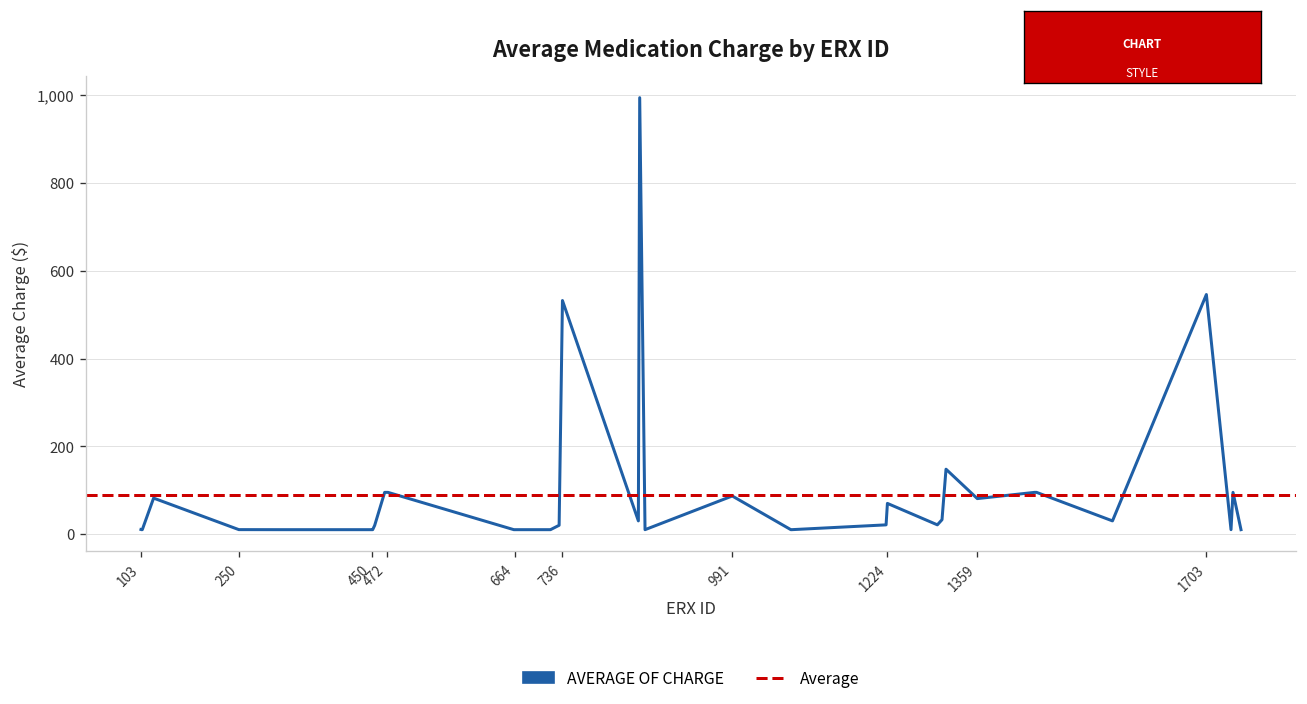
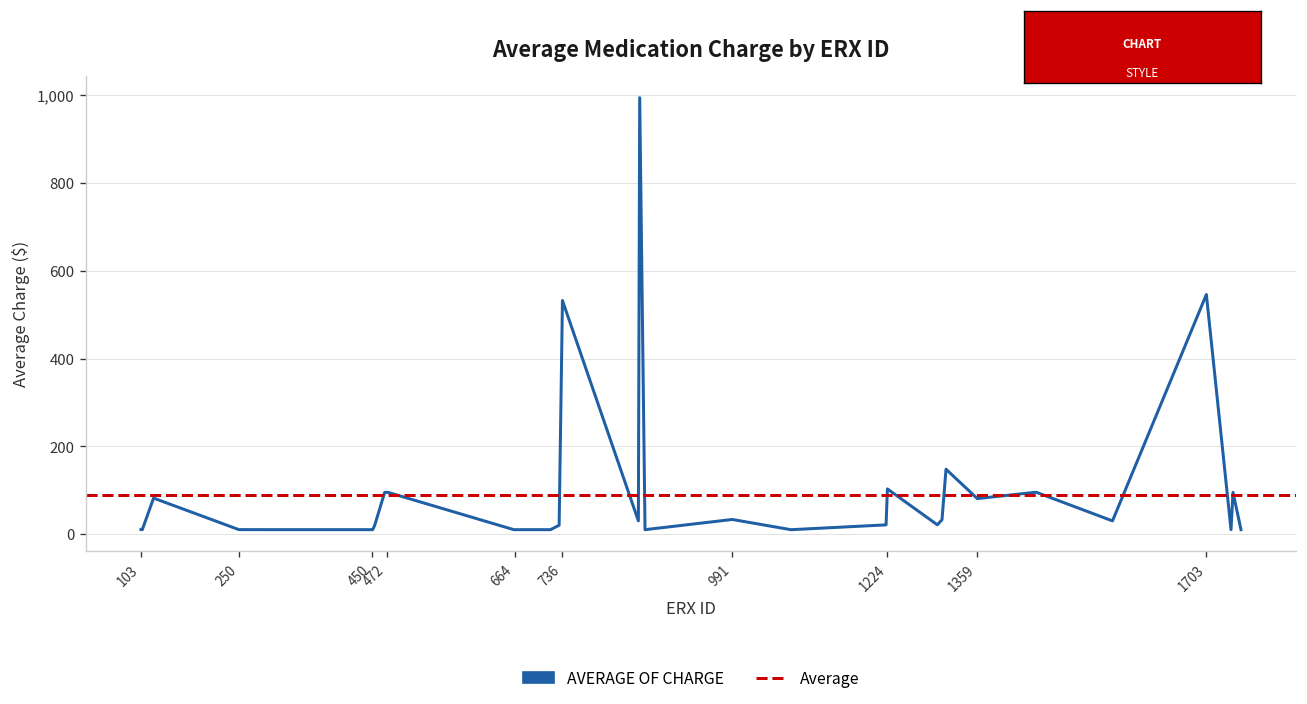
  {
    "103": 10,
    "250": 10,
    "450": 10,
    "472": 100,
    "664": 10,
    "736": 530,
-   "991": 90,
-   "1224": 70,
+   "991": 30,
+   "1224": 100,
    "1359": 80,
    "1703": 550
  }
